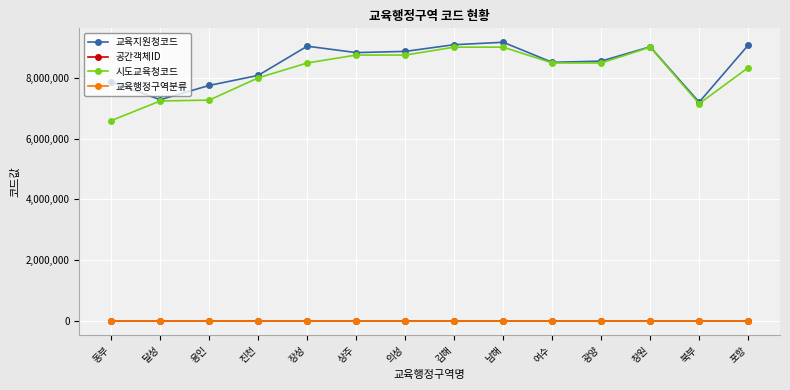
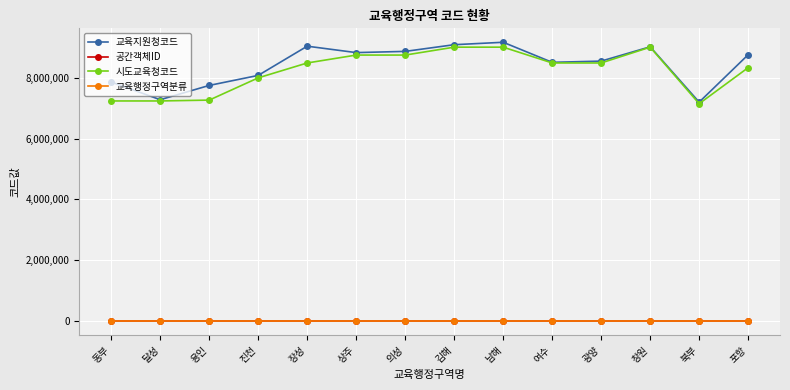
  {
    "교육지원청코드": {
      "용인": "7,800,000",
      "장성": "9,000,000",
      "의성": "8,900,000",
      "남해": "9,200,000",
-     "포항": "9,100,000"
+     "포항": "8,800,000"
    },
    "교육행정구역분류": {
      "동부": "0",
      "달성": "0",
      "용인": "0",
      "진천": "0",
      "장성": "0",
      "상주": "0",
      "의성": "0",
      "김해": "0",
      "남해": "0",
      "여수": "0",
      "광양": "0",
      "창원": "0",
      "북부": "0",
      "포항": "0"
    },
    "시도교육청코드": {
-     "동부": "6,600,000",
+     "동부": "7,200,000",
      "용인": "7,300,000",
      "장성": "8,500,000",
      "의성": "8,800,000",
      "남해": "9,000,000",
      "포항": "8,300,000"
    }
  }
